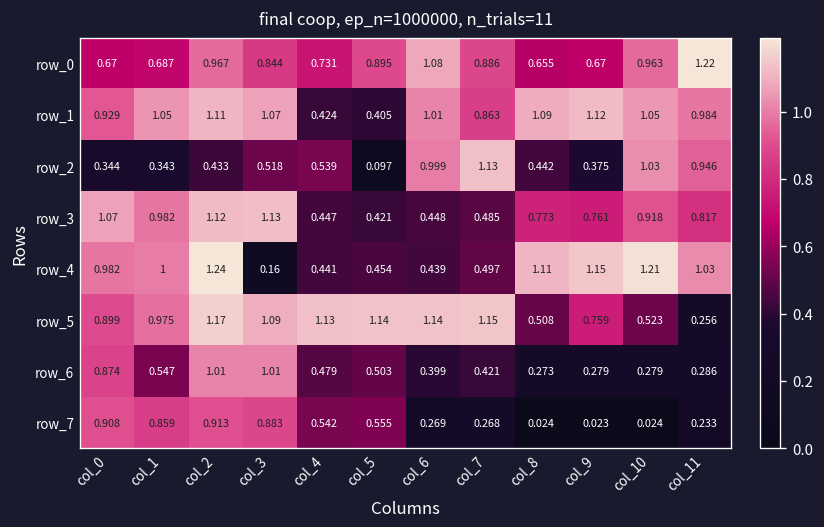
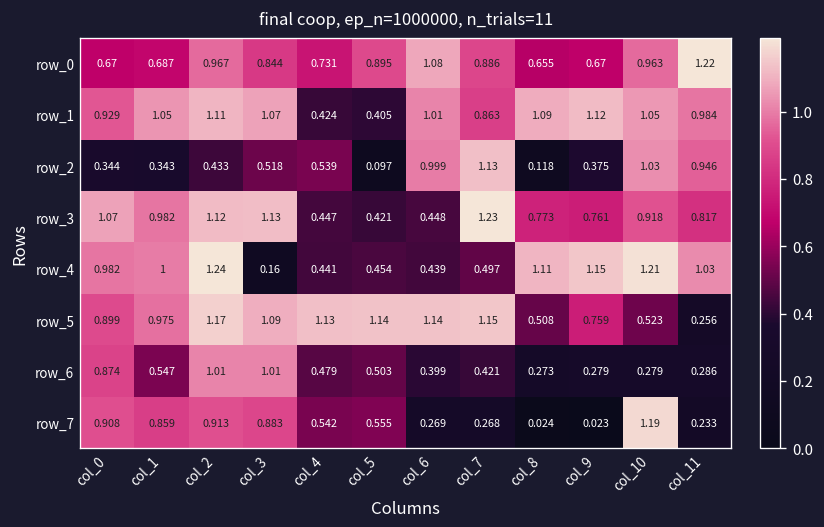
  {
    "row_0": {
      "col_0": 0.67,
      "col_1": 0.687,
      "col_2": 0.967,
      "col_3": 0.844,
      "col_4": 0.731,
      "col_5": 0.895,
      "col_6": 1.08,
      "col_7": 0.886,
      "col_8": 0.655,
      "col_9": 0.67,
      "col_10": 0.963,
      "col_11": 1.22
    },
    "row_1": {
      "col_0": 0.929,
      "col_1": 1.05,
      "col_2": 1.11,
      "col_3": 1.07,
      "col_4": 0.424,
      "col_5": 0.405,
      "col_6": 1.01,
      "col_7": 0.863,
      "col_8": 1.09,
      "col_9": 1.12,
      "col_10": 1.05,
      "col_11": 0.984
    },
    "row_2": {
      "col_0": 0.344,
      "col_1": 0.343,
      "col_2": 0.433,
      "col_3": 0.518,
      "col_4": 0.539,
      "col_5": 0.097,
      "col_6": 0.999,
      "col_7": 1.13,
-     "col_8": 0.442,
+     "col_8": 0.118,
      "col_9": 0.375,
      "col_10": 1.03,
      "col_11": 0.946
    },
    "row_3": {
      "col_0": 1.07,
      "col_1": 0.982,
      "col_2": 1.12,
      "col_3": 1.13,
      "col_4": 0.447,
      "col_5": 0.421,
      "col_6": 0.448,
-     "col_7": 0.485,
+     "col_7": 1.23,
      "col_8": 0.773,
      "col_9": 0.761,
      "col_10": 0.918,
      "col_11": 0.817
    },
    "row_4": {
      "col_0": 0.982,
      "col_1": 1,
      "col_2": 1.24,
      "col_3": 0.16,
      "col_4": 0.441,
      "col_5": 0.454,
      "col_6": 0.439,
      "col_7": 0.497,
      "col_8": 1.11,
      "col_9": 1.15,
      "col_10": 1.21,
      "col_11": 1.03
    },
    "row_5": {
      "col_0": 0.899,
      "col_1": 0.975,
      "col_2": 1.17,
      "col_3": 1.09,
      "col_4": 1.13,
      "col_5": 1.14,
      "col_6": 1.14,
      "col_7": 1.15,
      "col_8": 0.508,
      "col_9": 0.759,
      "col_10": 0.523,
      "col_11": 0.256
    },
    "row_6": {
      "col_0": 0.874,
      "col_1": 0.547,
      "col_2": 1.01,
      "col_3": 1.01,
      "col_4": 0.479,
      "col_5": 0.503,
      "col_6": 0.399,
      "col_7": 0.421,
      "col_8": 0.273,
      "col_9": 0.279,
      "col_10": 0.279,
      "col_11": 0.286
    },
    "row_7": {
      "col_0": 0.908,
      "col_1": 0.859,
      "col_2": 0.913,
      "col_3": 0.883,
      "col_4": 0.542,
      "col_5": 0.555,
      "col_6": 0.269,
      "col_7": 0.268,
      "col_8": 0.024,
      "col_9": 0.023,
-     "col_10": 0.024,
+     "col_10": 1.19,
      "col_11": 0.233
    }
  }
